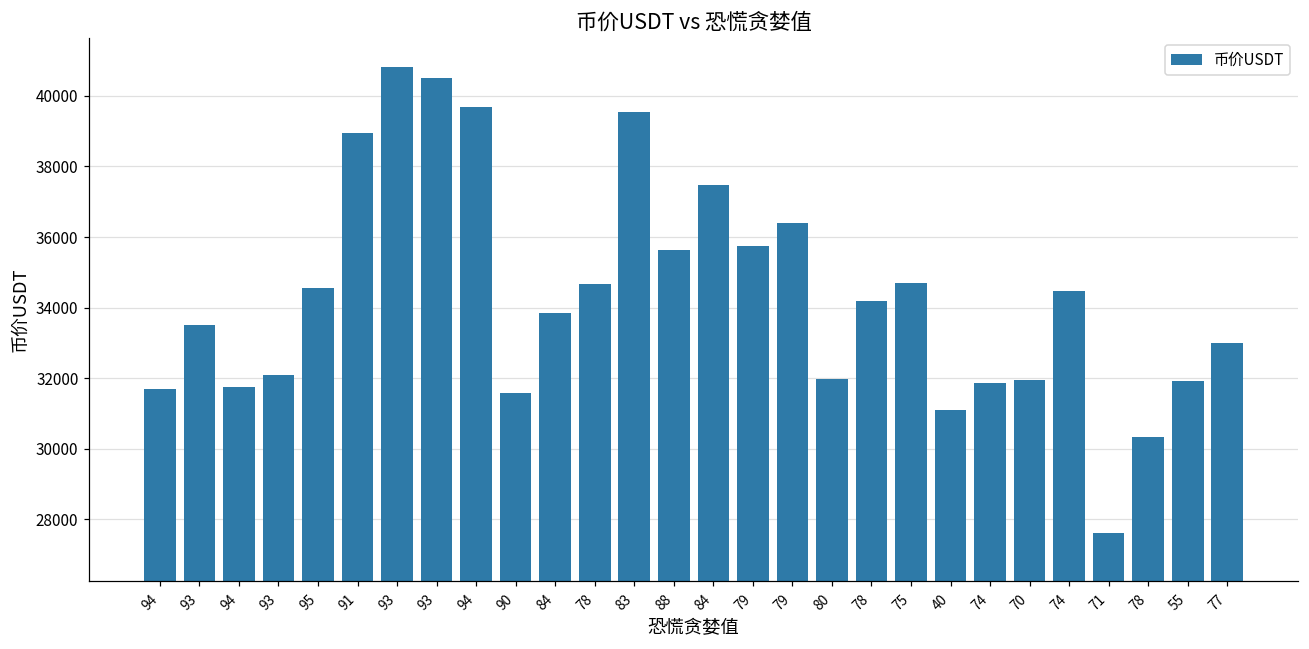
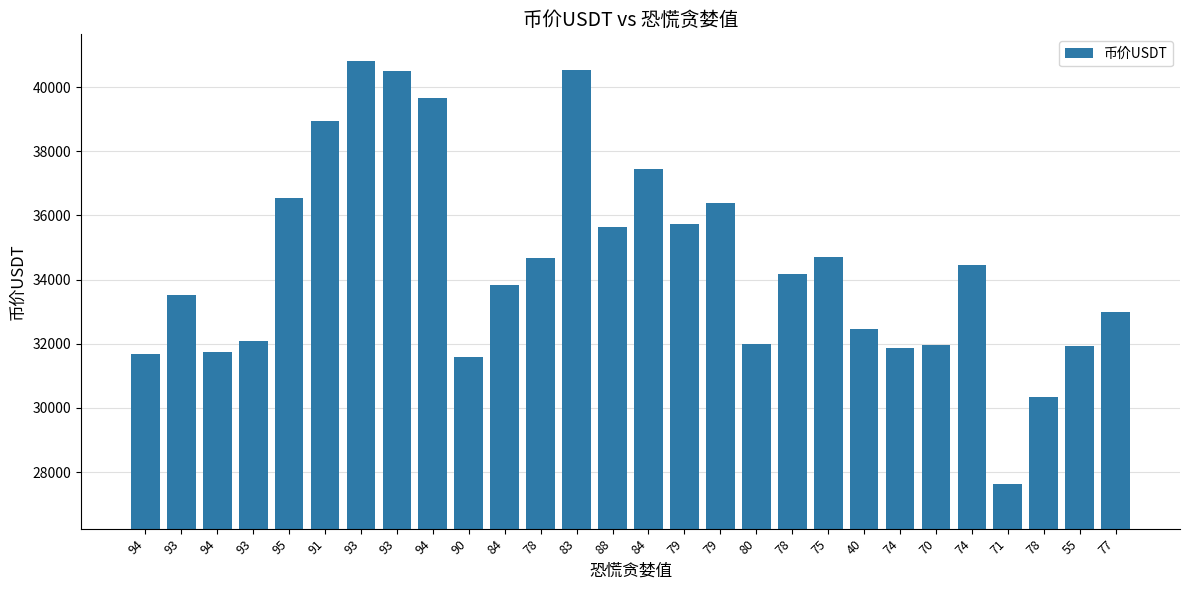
  {
-   "95": 34600,
+   "95": 36500,
    "91": 38900,
    "90": 31600,
-   "83": 39600,
+   "83": 40500,
    "88": 35600,
    "80": 32000,
    "75": 34700,
-   "40": 31100,
+   "40": 32500,
    "70": 32000,
    "71": 27600,
    "55": 31900,
    "77": 33000
  }
